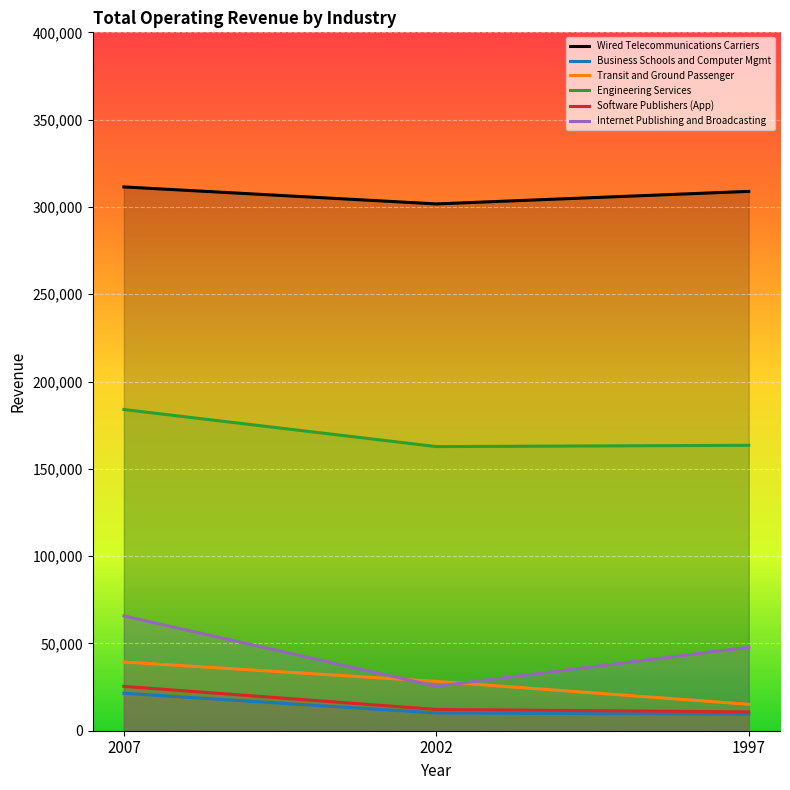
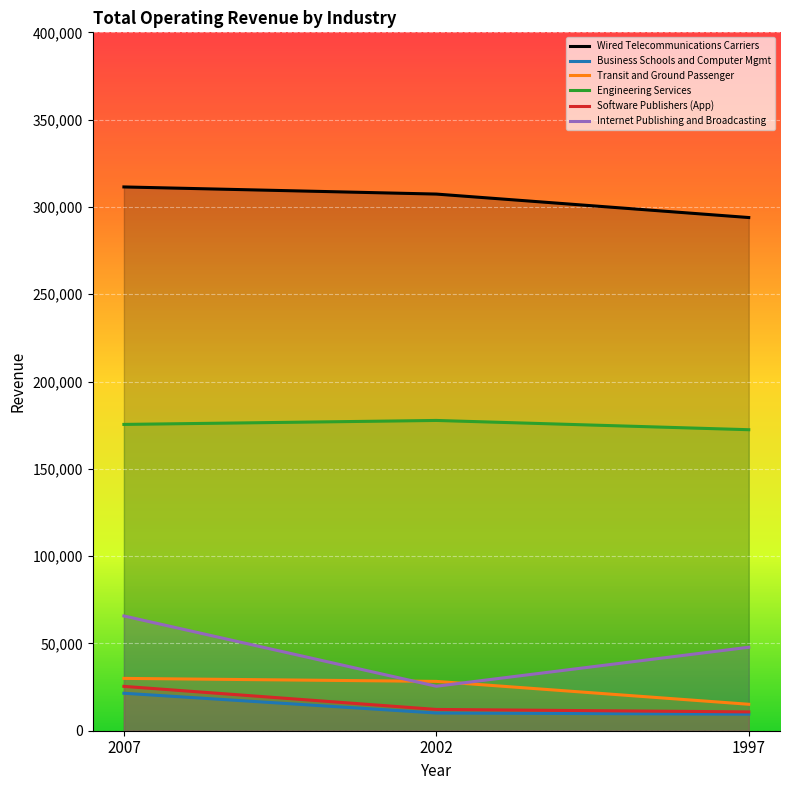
  {
    "Wired Telecommunications Carriers": {
      "2007": "311,000",
-     "2002": "302,000",
-     "1997": "309,000"
+     "2002": "307,000",
+     "1997": "294,000"
    },
    "Business Schools and Computer Mgmt": {
      "2007": "21,000",
      "2002": "10,000"
    },
    "Transit and Ground Passenger": {
-     "2007": "39,000",
+     "2007": "30,000",
      "2002": "28,000",
      "1997": "15,000"
    },
    "Engineering Services": {
-     "2007": "184,000",
-     "2002": "163,000",
-     "1997": "163,000"
+     "2007": "175,000",
+     "2002": "178,000",
+     "1997": "172,000"
    },
    "Software Publishers (App)": {
      "2007": "25,000",
      "2002": "12,000"
    },
    "Internet Publishing and Broadcasting": {
      "2007": "66,000",
      "2002": "25,000",
      "1997": "48,000"
    }
  }
